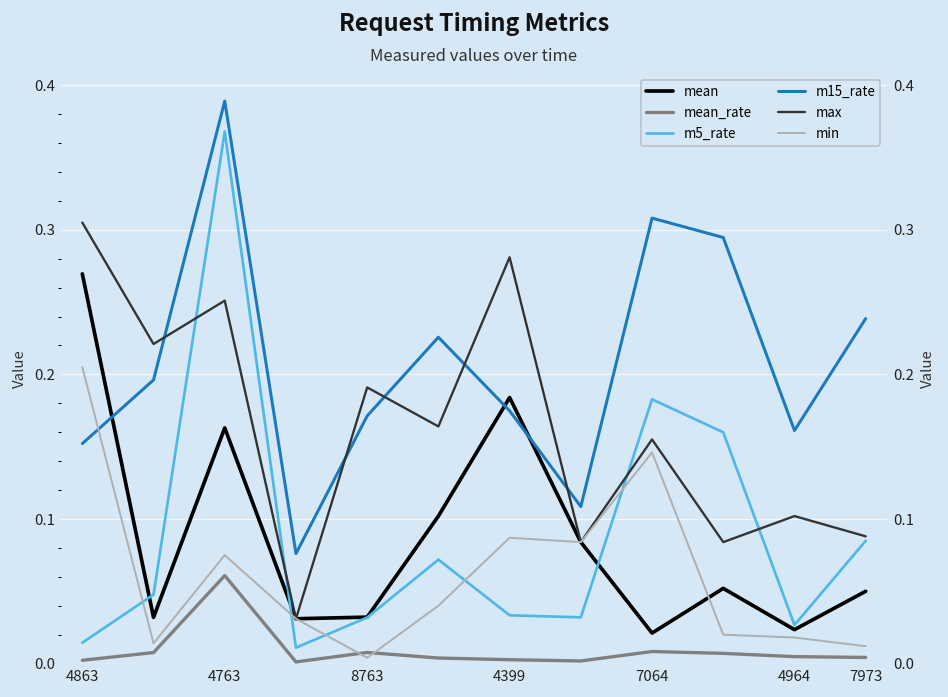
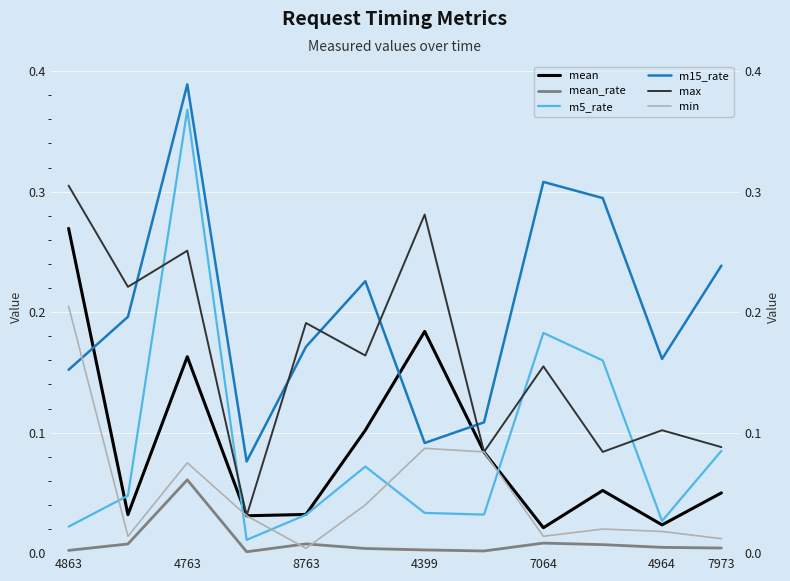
  {
    "mean": {
      "4863": 0.270,
      "4763": 0.163,
      "4399": 0.184,
      "7064": 0.021,
      "4964": 0.023,
      "7973": 0.050
    },
    "mean_rate": {
      "4863": 0.002,
      "4763": 0.061,
      "8763": 0.008,
      "4399": 0.003,
      "7064": 0.008,
      "4964": 0.005,
      "7973": 0.004
    },
    "m5_rate": {
-     "4863": 0.014,
+     "4863": 0.022,
      "4763": 0.368,
      "4399": 0.033,
      "7064": 0.183,
      "4964": 0.027,
      "7973": 0.085
    },
    "m15_rate": {
      "4863": 0.152,
      "4763": 0.389,
      "8763": 0.171,
-     "4399": 0.175,
+     "4399": 0.091,
      "7064": 0.308,
      "4964": 0.161,
      "7973": 0.239
    },
    "max": {
      "4863": 0.305,
      "4763": 0.251,
      "8763": 0.191,
      "4399": 0.281,
      "7064": 0.155,
      "4964": 0.102,
      "7973": 0.088
    },
    "min": {
      "4863": 0.205,
      "4763": 0.075,
      "8763": 0.004,
      "4399": 0.087,
-     "7064": 0.146,
+     "7064": 0.014,
      "4964": 0.018,
      "7973": 0.012
    }
  }
